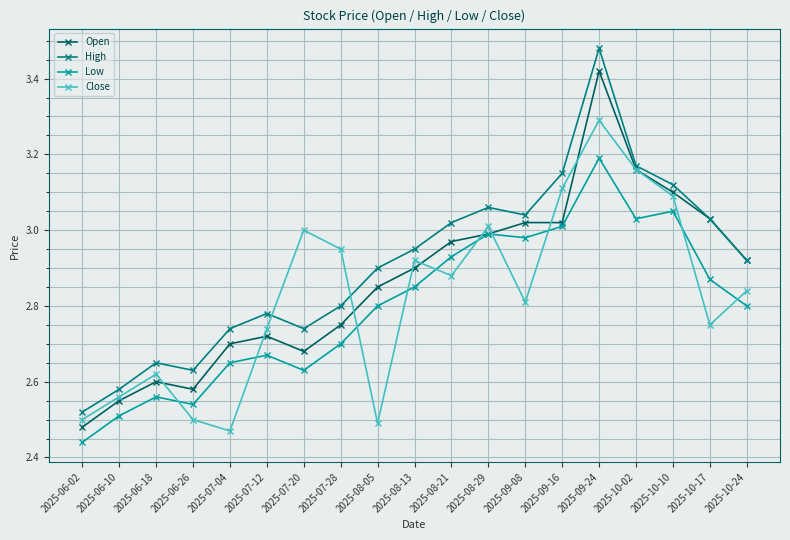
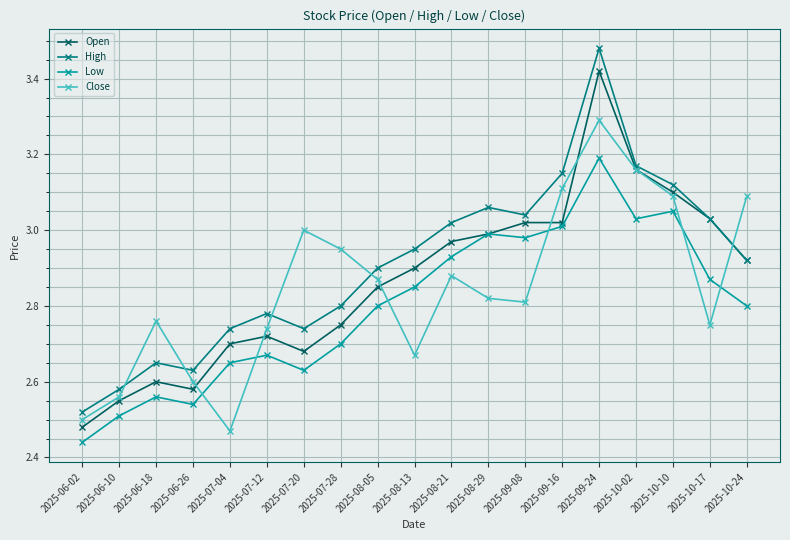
  {
    "Close": {
      "2025-06-02": 2.50,
      "2025-06-10": 2.56,
-     "2025-06-18": 2.62,
-     "2025-06-26": 2.5,
+     "2025-06-18": 2.76,
+     "2025-06-26": 2.6,
      "2025-07-04": 2.47,
      "2025-07-12": 2.74,
      "2025-07-20": 3.00,
      "2025-07-28": 2.95,
-     "2025-08-05": 2.49,
-     "2025-08-13": 2.92,
+     "2025-08-05": 2.87,
+     "2025-08-13": 2.67,
      "2025-08-21": 2.88,
-     "2025-08-29": 3.01,
+     "2025-08-29": 2.82,
      "2025-09-08": 2.81,
      "2025-09-16": 3.11,
      "2025-09-24": 3.29,
      "2025-10-10": 3.09,
      "2025-10-17": 2.75,
-     "2025-10-24": 2.84
+     "2025-10-24": 3.09
    }
  }
